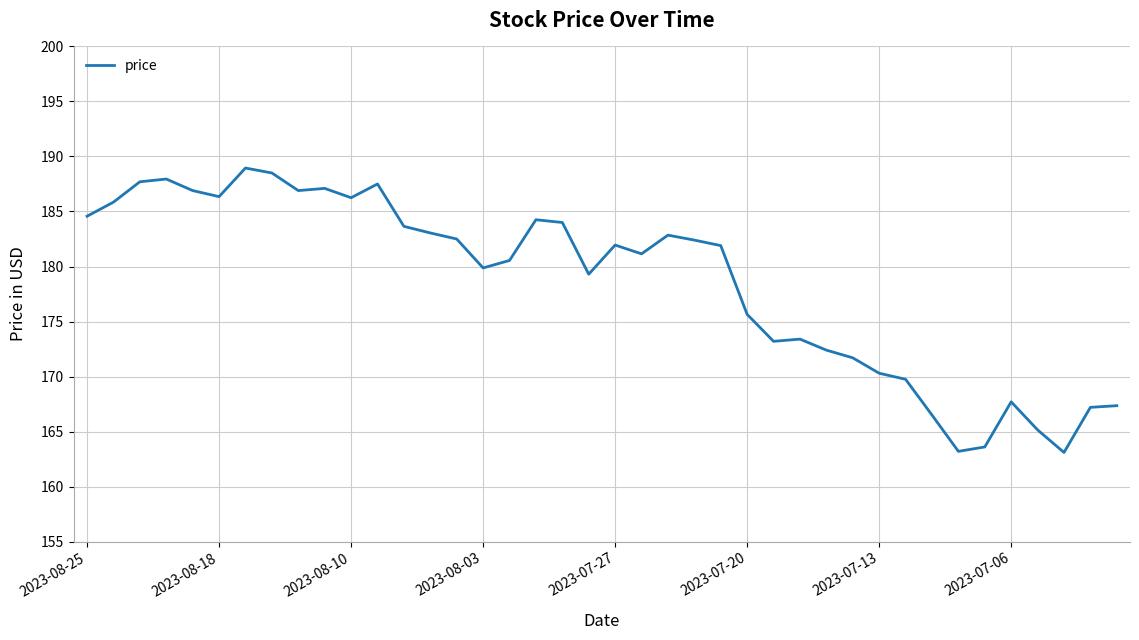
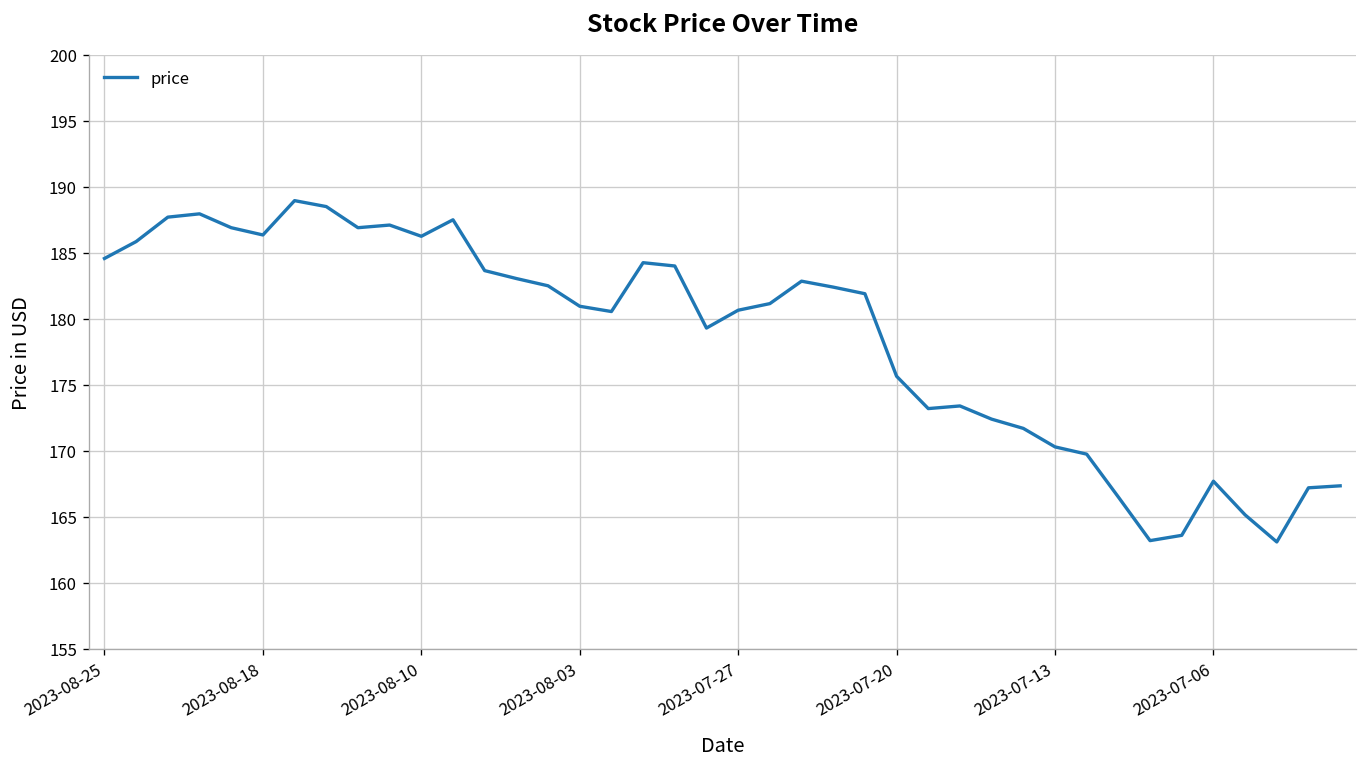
  {
    "2023-08-25": 184.6,
    "2023-08-18": 186.4,
    "2023-08-10": 186.3,
-   "2023-08-03": 179.9,
-   "2023-07-27": 182.0,
+   "2023-08-03": 181.0,
+   "2023-07-27": 180.7,
    "2023-07-20": 175.7,
    "2023-07-13": 170.3,
    "2023-07-06": 167.7
  }
